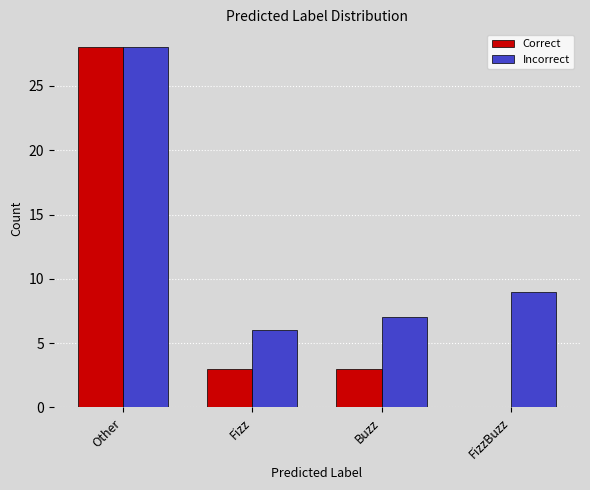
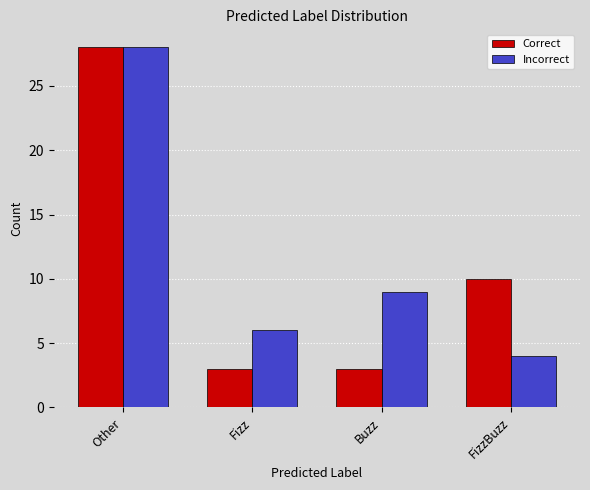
  {
    "Correct": {
      "Other": 28,
      "Fizz": 3,
      "Buzz": 3,
-     "FizzBuzz": 0
+     "FizzBuzz": 10
    },
    "Incorrect": {
      "Other": 28,
      "Fizz": 6,
-     "Buzz": 7,
-     "FizzBuzz": 9
+     "Buzz": 9,
+     "FizzBuzz": 4
    }
  }
